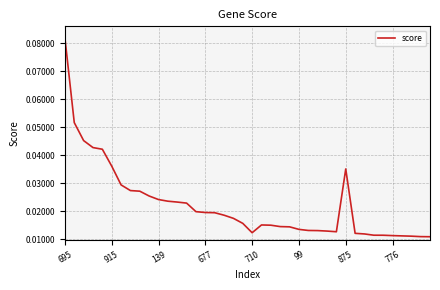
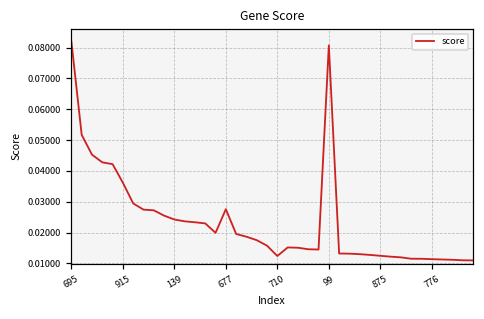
  {
    "695": 0.082,
    "915": 0.036,
    "139": 0.024,
-   "677": 0.020,
+   "677": 0.028,
    "710": 0.012,
-   "99": 0.014,
-   "875": 0.035,
+   "99": 0.081,
+   "875": 0.012,
    "776": 0.011
  }
